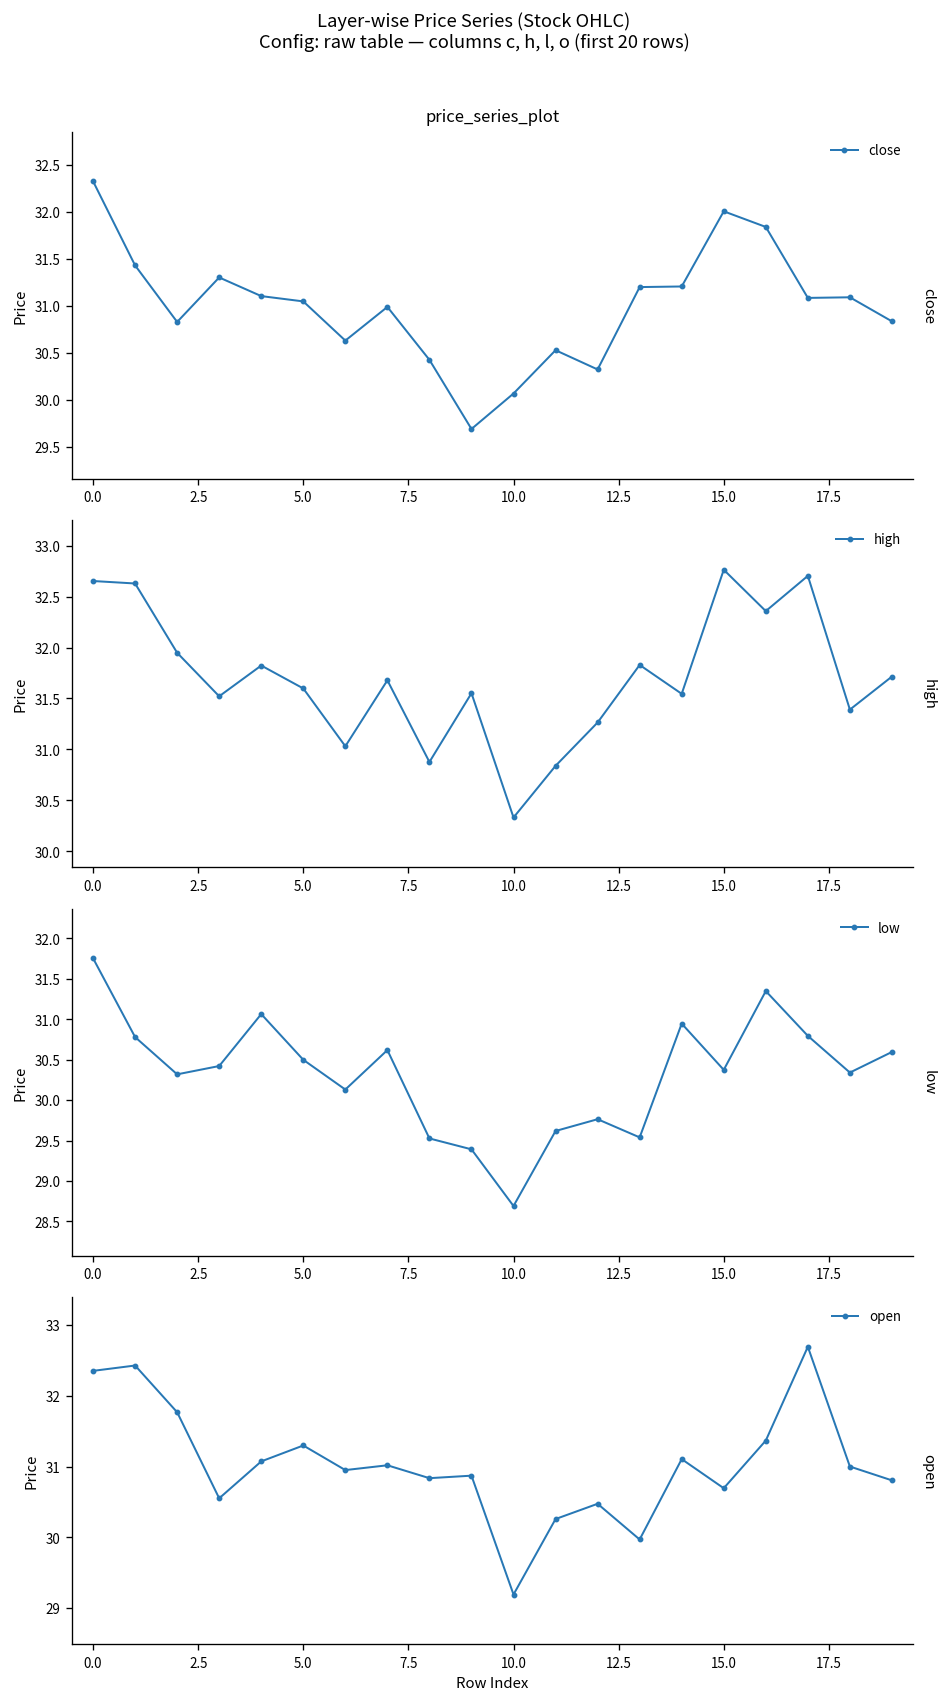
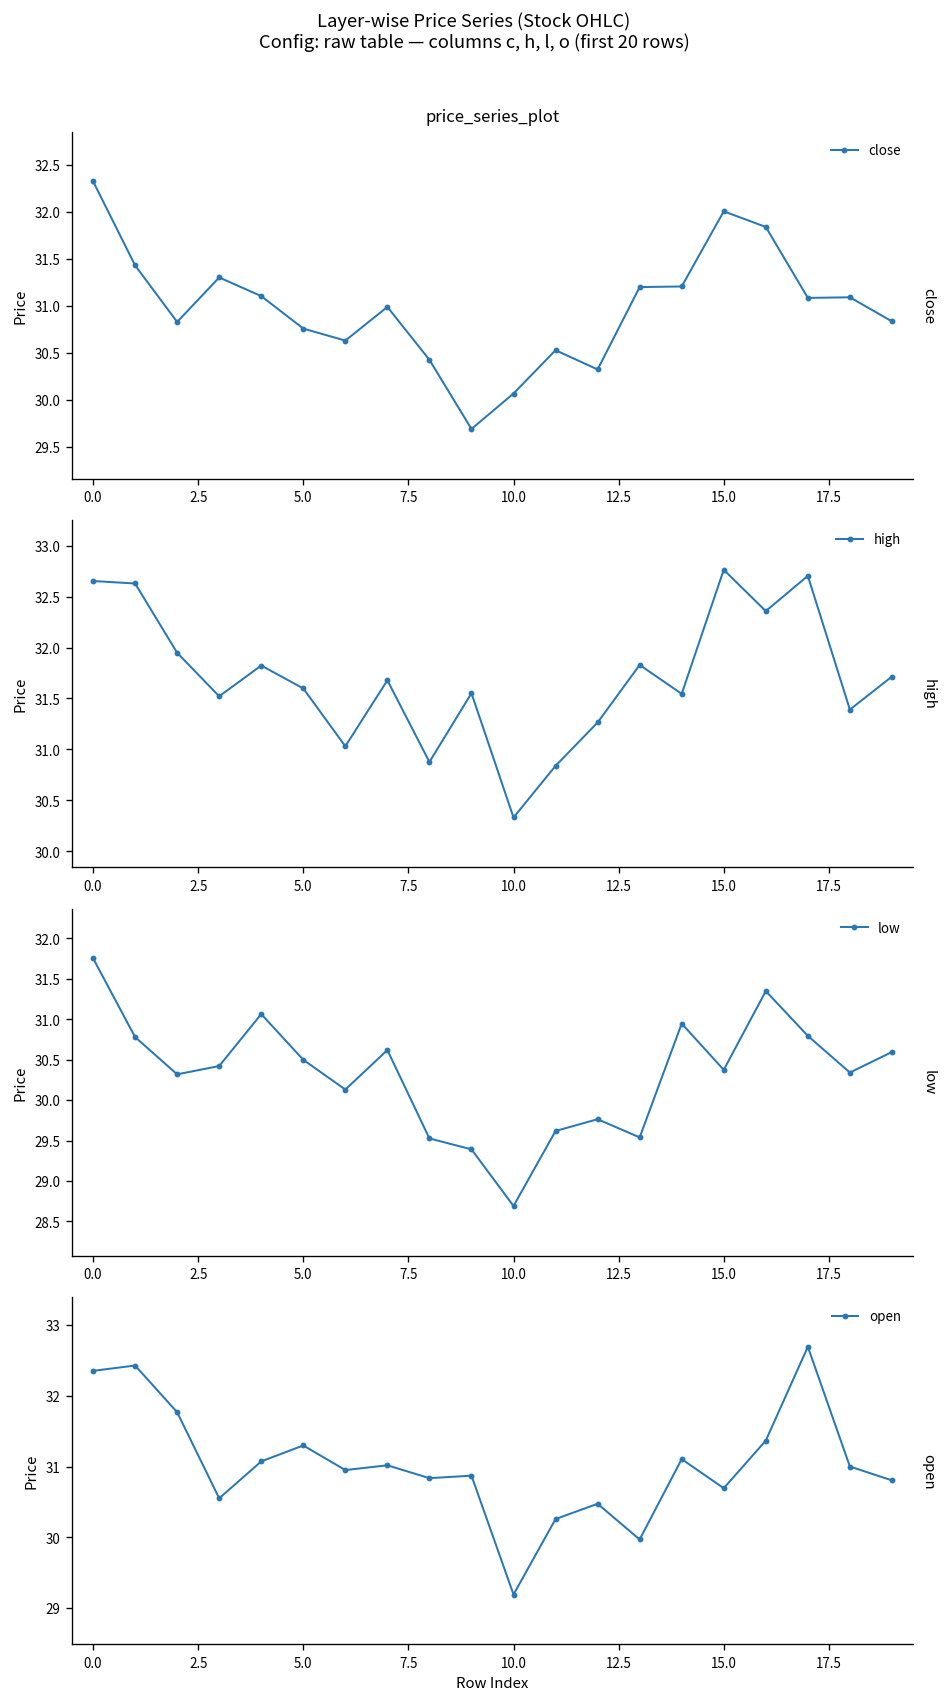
  {
    "price_series_plot": {
      "0.0": 32.3,
-     "5.0": 31.0,
+     "5.0": 30.8,
      "10.0": 30.1,
      "15.0": 32.0
    }
  }
